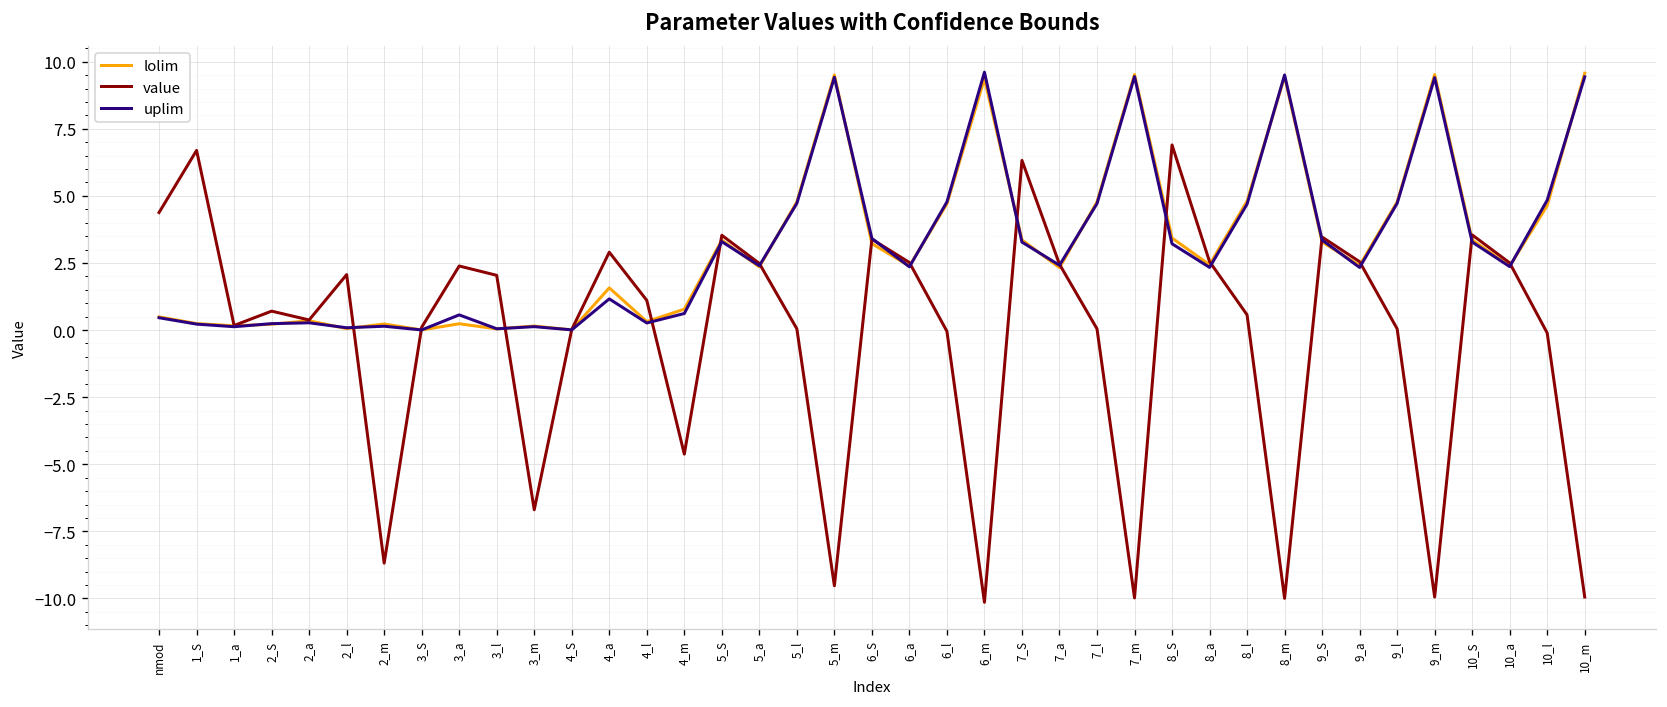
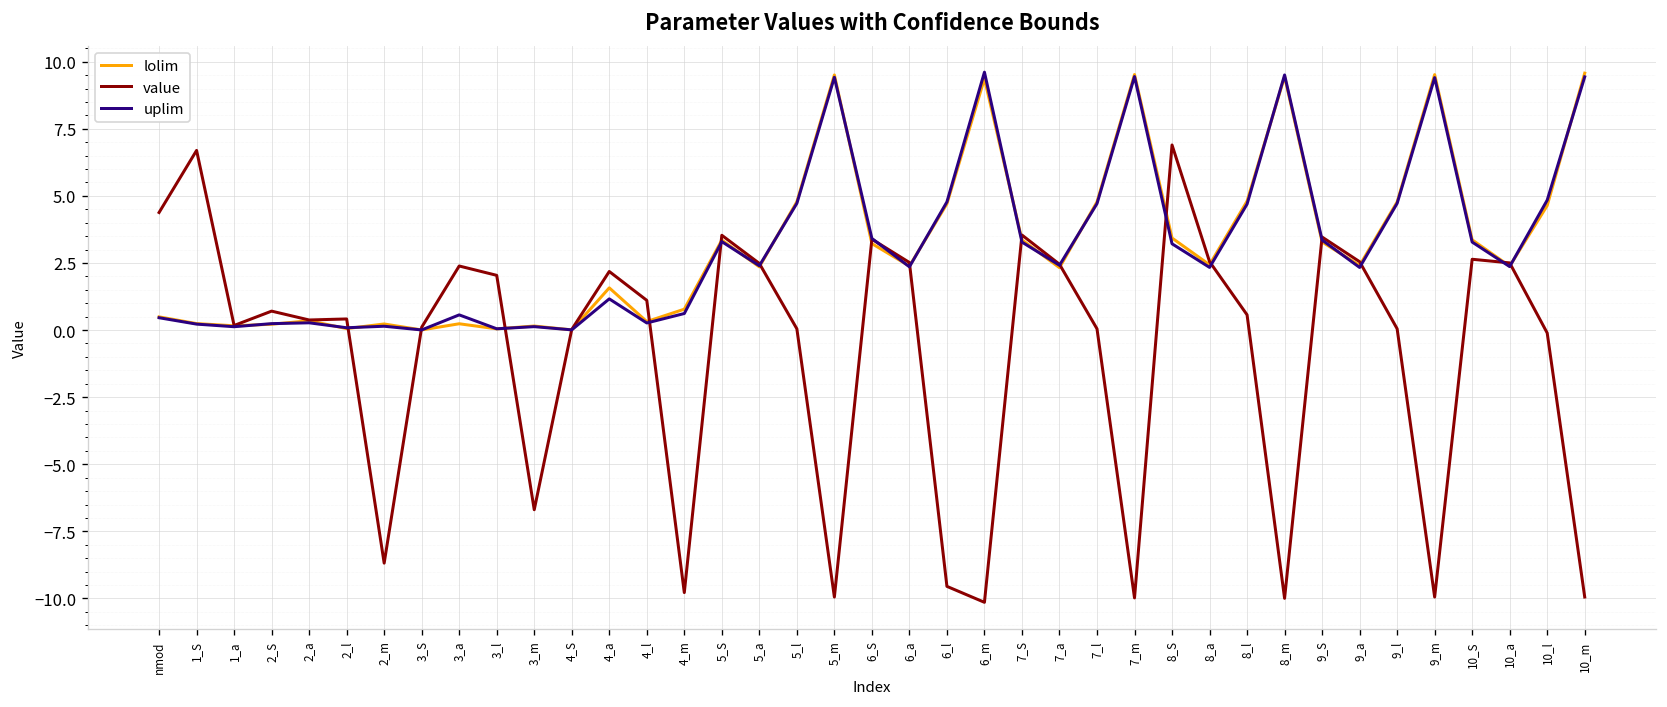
  {
    "lolim": {
      "3_a": 0.2,
      "4_a": 1.6,
      "4_m": 0.8,
      "6_S": 3.2,
      "6_m": 9.4,
      "8_S": 3.4,
      "10_l": 4.6,
      "10_m": 9.6
    },
    "value": {
      "nmod": 4.4,
      "1_S": 6.7,
      "2_S": 0.7,
-     "2_l": 2.1,
+     "2_l": 0.4,
      "2_m": -8.7,
      "3_a": 2.4,
      "3_l": 2.0,
      "3_m": -6.7,
-     "4_a": 2.9,
+     "4_a": 2.2,
      "4_l": 1.1,
-     "4_m": -4.6,
+     "4_m": -9.8,
      "5_S": 3.5,
      "5_l": 0.0,
-     "5_m": -9.5,
+     "5_m": -9.9,
      "6_a": 2.5,
-     "6_l": 0.0,
+     "6_l": -9.6,
      "6_m": -10.1,
-     "7_S": 6.3,
+     "7_S": 3.5,
      "7_l": 0.0,
      "7_m": -10.0,
      "8_S": 6.9,
      "8_a": 2.5,
      "8_l": 0.6,
      "8_m": -10.0,
      "9_a": 2.5,
      "9_l": 0.0,
      "9_m": -9.9,
-     "10_S": 3.5,
+     "10_S": 2.6,
      "10_a": 2.5,
      "10_l": -0.1,
      "10_m": -9.9
    },
    "uplim": {
      "3_a": 0.6,
      "4_a": 1.2,
      "4_m": 0.6,
      "6_m": 9.6,
      "8_S": 3.2,
      "10_l": 4.8,
      "10_m": 9.4
    }
  }
